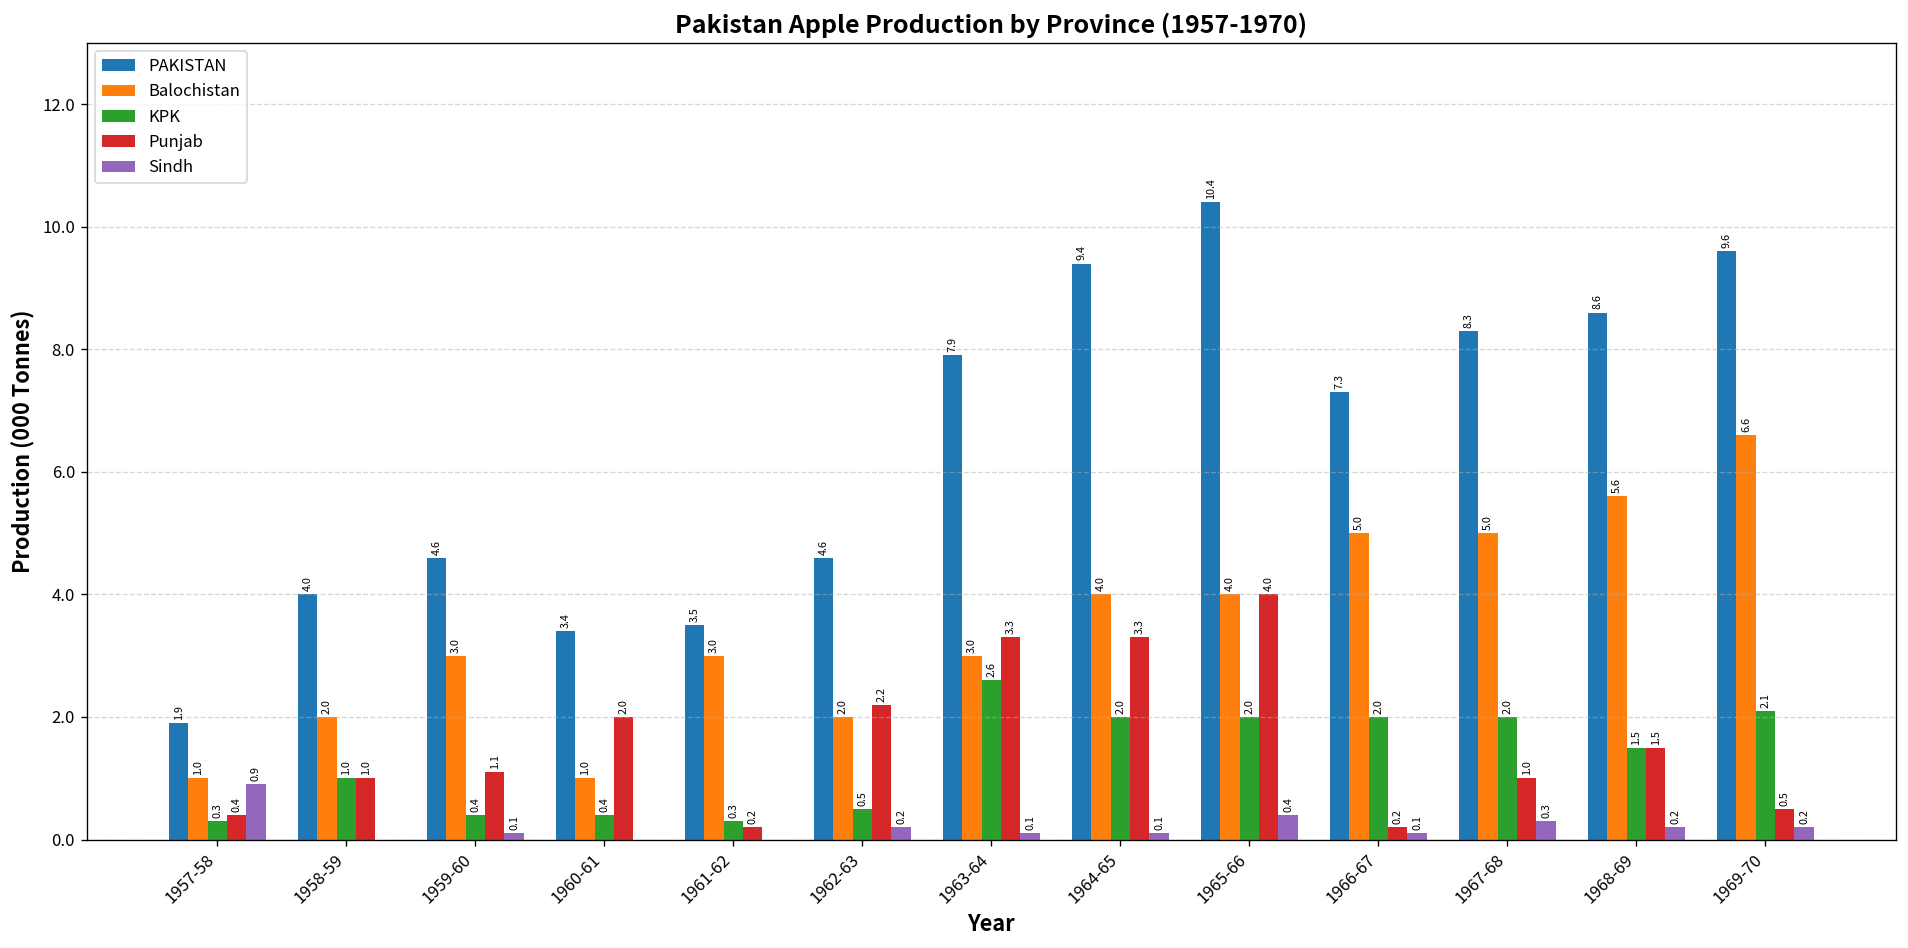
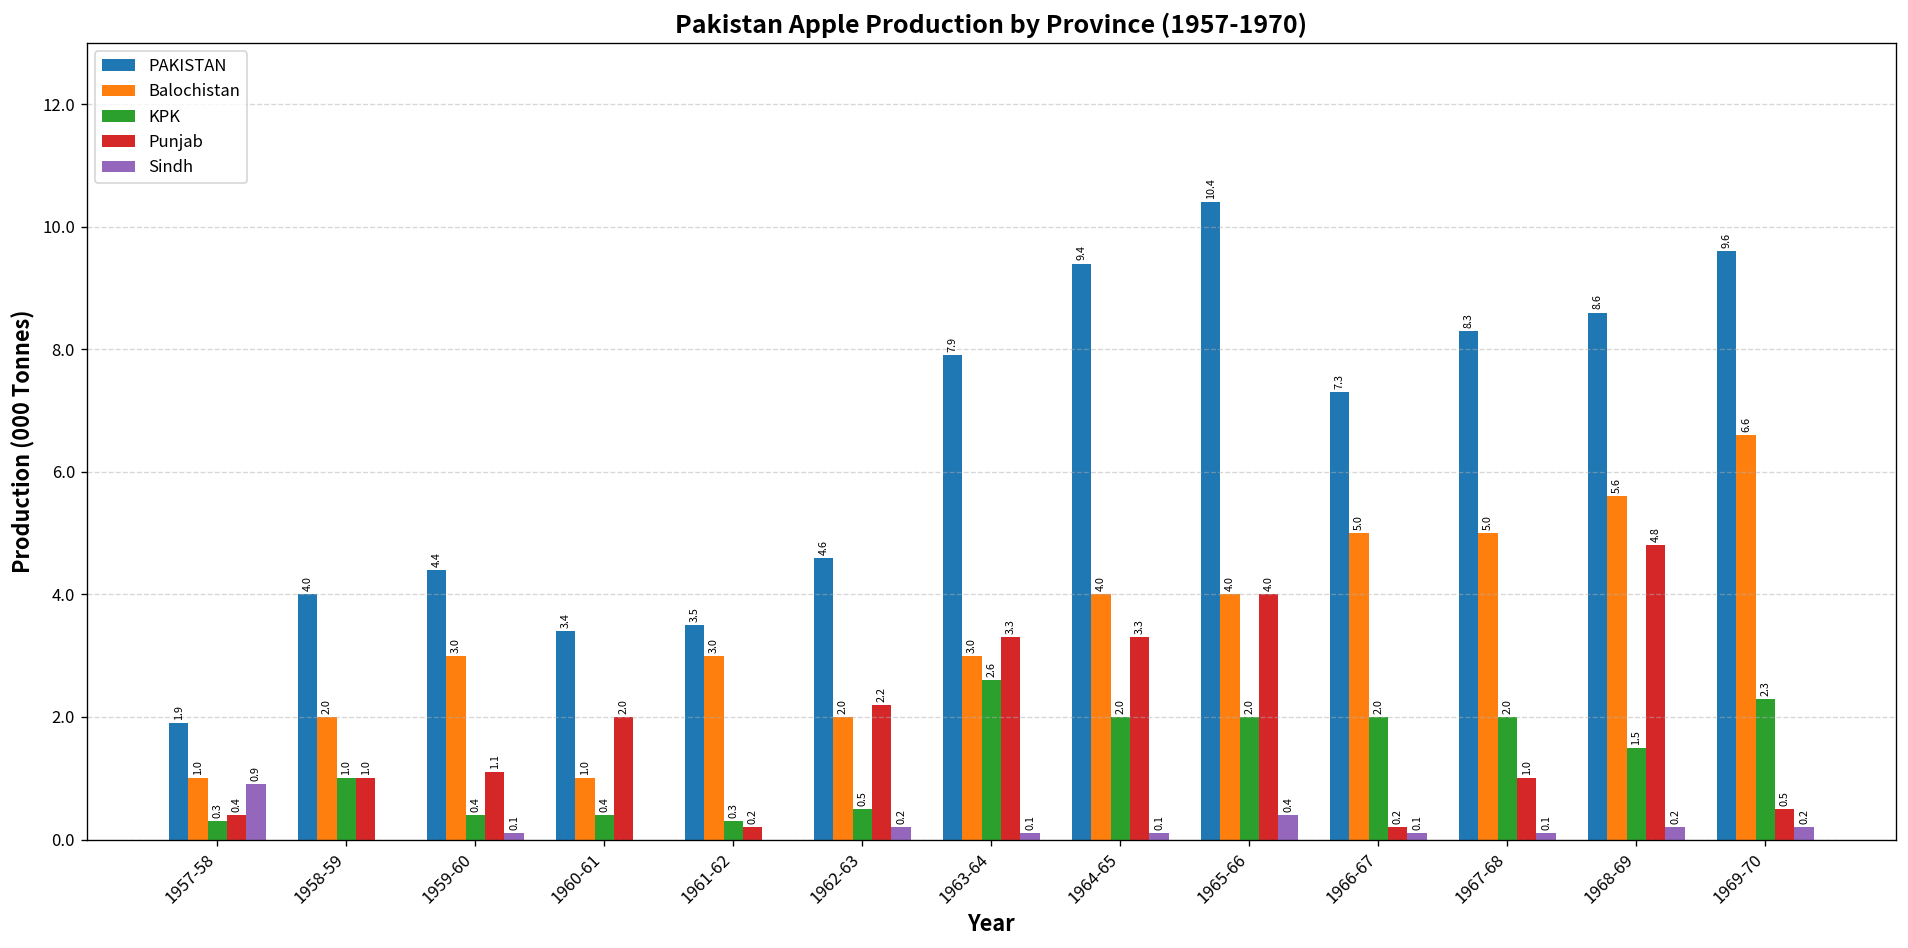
  {
    "PAKISTAN": {
      "1957-58": 1.9,
      "1958-59": 4.0,
-     "1959-60": 4.6,
+     "1959-60": 4.4,
      "1960-61": 3.4,
      "1961-62": 3.5,
      "1962-63": 4.6,
      "1963-64": 7.9,
      "1964-65": 9.4,
      "1965-66": 10.4,
      "1966-67": 7.3,
      "1967-68": 8.3,
      "1968-69": 8.6,
      "1969-70": 9.6
    },
    "Balochistan": {
      "1957-58": 1.0,
      "1958-59": 2.0,
      "1959-60": 3.0,
      "1960-61": 1.0,
      "1961-62": 3.0,
      "1962-63": 2.0,
      "1963-64": 3.0,
      "1964-65": 4.0,
      "1965-66": 4.0,
      "1966-67": 5.0,
      "1967-68": 5.0,
      "1968-69": 5.6,
      "1969-70": 6.6
    },
    "KPK": {
      "1957-58": 0.3,
      "1958-59": 1.0,
      "1959-60": 0.4,
      "1960-61": 0.4,
      "1961-62": 0.3,
      "1962-63": 0.5,
      "1963-64": 2.6,
      "1964-65": 2.0,
      "1965-66": 2.0,
      "1966-67": 2.0,
      "1967-68": 2.0,
      "1968-69": 1.5,
-     "1969-70": 2.1
+     "1969-70": 2.3
    },
    "Punjab": {
      "1957-58": 0.4,
      "1958-59": 1.0,
      "1959-60": 1.1,
      "1960-61": 2.0,
      "1961-62": 0.2,
      "1962-63": 2.2,
      "1963-64": 3.3,
      "1964-65": 3.3,
      "1965-66": 4.0,
      "1966-67": 0.2,
      "1967-68": 1.0,
-     "1968-69": 1.5,
+     "1968-69": 4.8,
      "1969-70": 0.5
    },
    "Sindh": {
      "1957-58": 0.9,
      "1959-60": 0.1,
      "1962-63": 0.2,
      "1963-64": 0.1,
      "1964-65": 0.1,
      "1965-66": 0.4,
      "1966-67": 0.1,
-     "1967-68": 0.3,
+     "1967-68": 0.1,
      "1968-69": 0.2,
      "1969-70": 0.2
    }
  }
